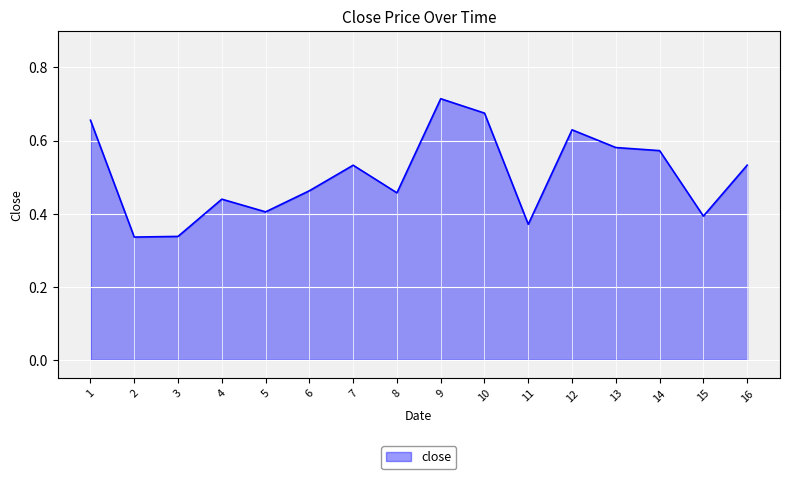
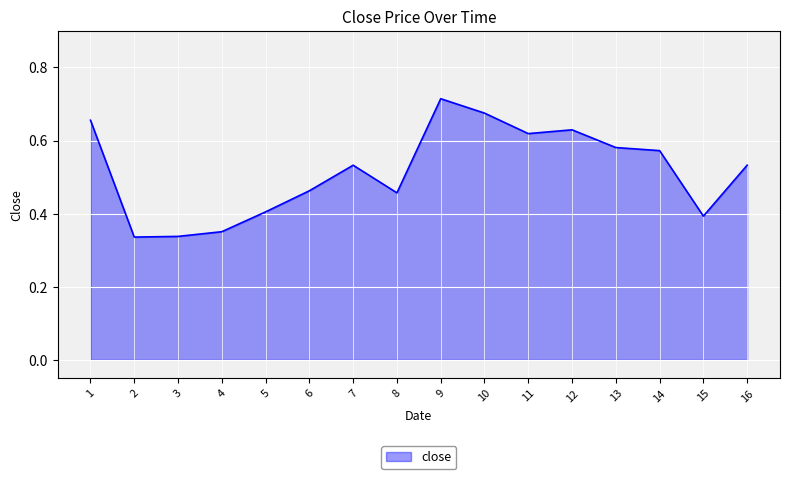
  {
    "1": 0.66,
    "2": 0.34,
    "3": 0.34,
-   "4": 0.44,
+   "4": 0.35,
    "5": 0.40,
    "6": 0.46,
    "7": 0.53,
    "8": 0.46,
    "9": 0.71,
    "10": 0.68,
-   "11": 0.37,
+   "11": 0.62,
    "12": 0.63,
    "13": 0.58,
    "14": 0.57,
    "15": 0.39,
    "16": 0.53
  }
